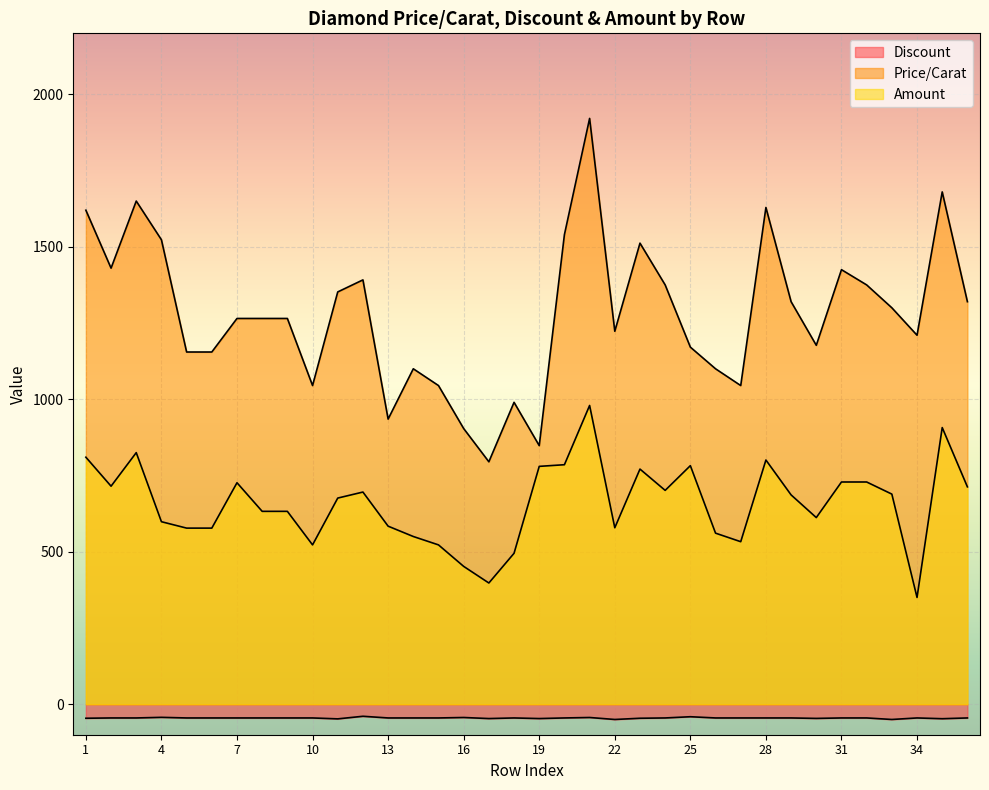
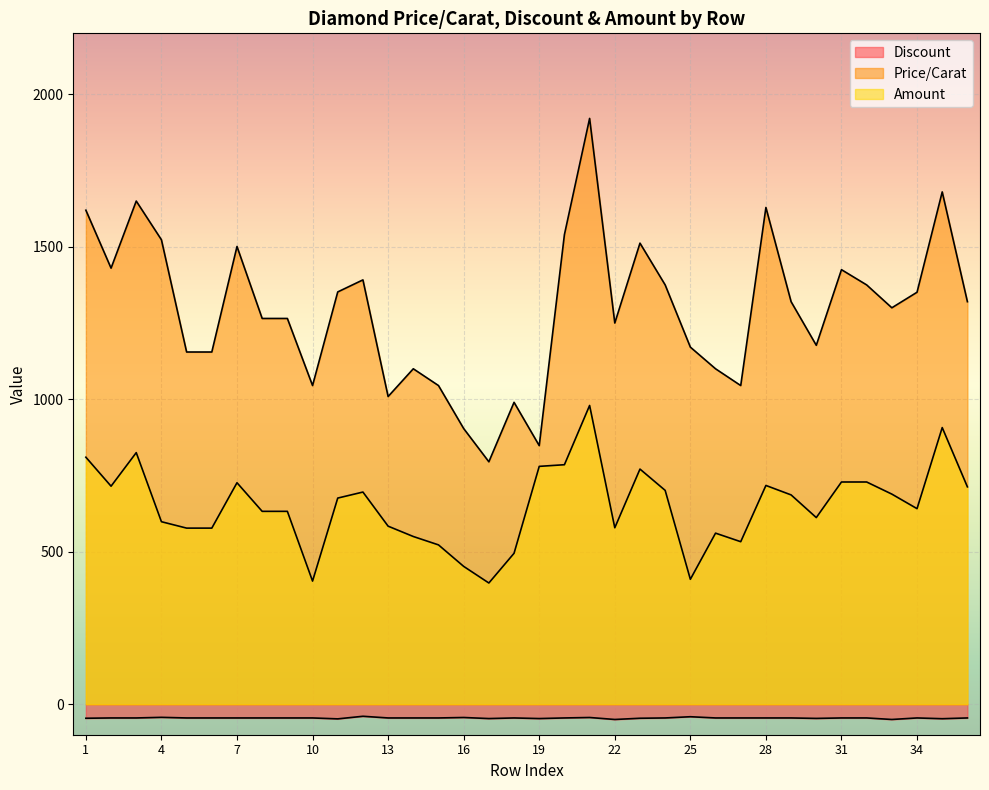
  {
    "Price/Carat": {
      "1": 1620,
      "4": 1520,
-     "7": 1270,
+     "7": 1500,
      "10": 1050,
-     "13": 940,
+     "13": 1010,
      "16": 900,
      "19": 850,
-     "22": 1220,
+     "22": 1250,
      "25": 1170,
      "28": 1630,
      "31": 1430,
-     "34": 1210
+     "34": 1350
    },
    "Amount": {
      "1": 810,
      "4": 600,
      "7": 730,
-     "10": 520,
+     "10": 400,
      "13": 580,
      "16": 450,
      "19": 780,
      "22": 580,
-     "25": 780,
-     "28": 800,
+     "25": 410,
+     "28": 720,
      "31": 730,
-     "34": 350
+     "34": 640
    }
  }
